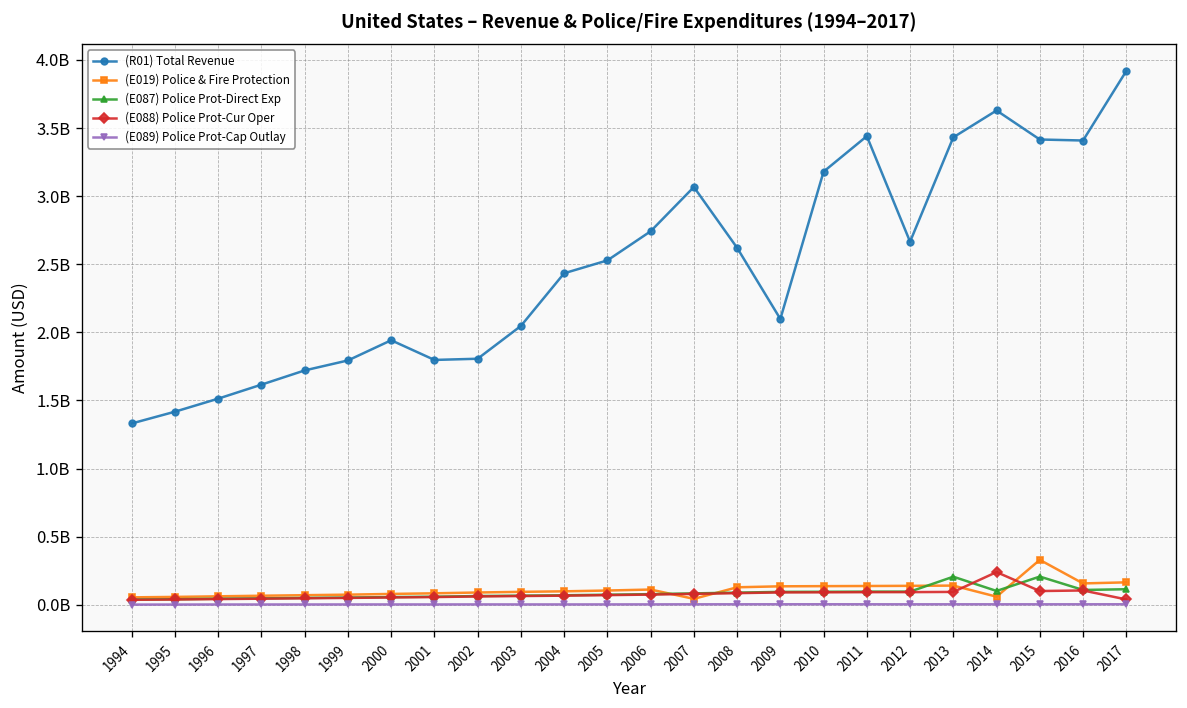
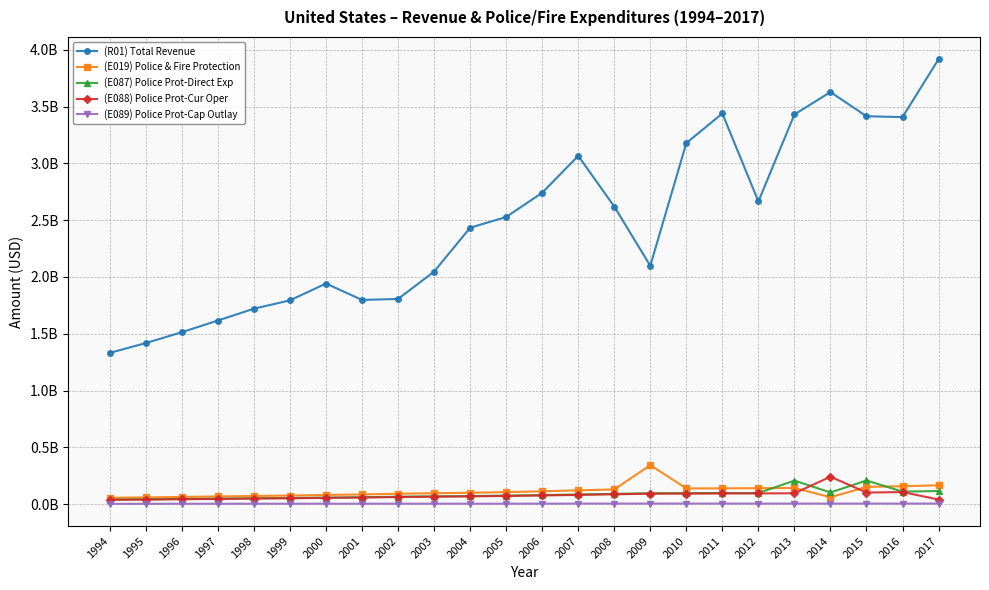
  {
    "(R01) Total Revenue": {
      "1994": 1330000000,
      "1995": 1420000000,
      "1996": 1510000000,
      "1997": 1620000000,
      "1998": 1720000000,
      "1999": 1790000000,
      "2000": 1940000000,
      "2001": 1800000000,
      "2002": 1810000000,
      "2003": 2050000000,
      "2004": 2430000000,
      "2005": 2530000000,
      "2006": 2740000000,
      "2007": 3070000000,
      "2008": 2620000000,
      "2009": 2100000000,
      "2010": 3180000000,
      "2011": 3440000000,
      "2012": 2670000000,
      "2013": 3430000000,
      "2014": 3630000000,
      "2015": 3420000000,
      "2016": 3410000000,
      "2017": 3920000000
    },
    "(E019) Police & Fire Protection": {
      "2000": 80000000,
      "2001": 80000000,
      "2002": 90000000,
      "2003": 100000000,
      "2004": 100000000,
      "2005": 100000000,
      "2006": 110000000,
-     "2007": 40000000,
+     "2007": 120000000,
      "2008": 130000000,
-     "2009": 140000000,
+     "2009": 340000000,
      "2010": 140000000,
      "2011": 140000000,
      "2012": 140000000,
      "2013": 140000000,
      "2014": 60000000,
-     "2015": 330000000,
+     "2015": 150000000,
      "2016": 160000000,
      "2017": 160000000
    },
    "(E087) Police Prot-Direct Exp": {
      "2013": 210000000,
      "2014": 100000000,
      "2015": 210000000,
      "2017": 110000000
    },
    "(E088) Police Prot-Cur Oper": {
      "2013": 90000000,
      "2014": 240000000,
      "2015": 100000000,
      "2017": 40000000
    },
    "(E089) Police Prot-Cap Outlay": {
      "1994": 0,
      "1995": 0,
      "1996": 0,
      "1997": 0,
      "1998": 0,
      "1999": 0,
      "2000": 0,
      "2001": 0,
      "2002": 0,
      "2003": 0,
      "2004": 0,
      "2005": 0,
      "2006": 0,
      "2007": 0,
      "2008": 0,
      "2009": 0,
      "2010": 0,
      "2011": 0,
      "2012": 0,
      "2013": 0,
      "2014": 0,
      "2015": 0,
      "2016": 0,
      "2017": 0
    }
  }
